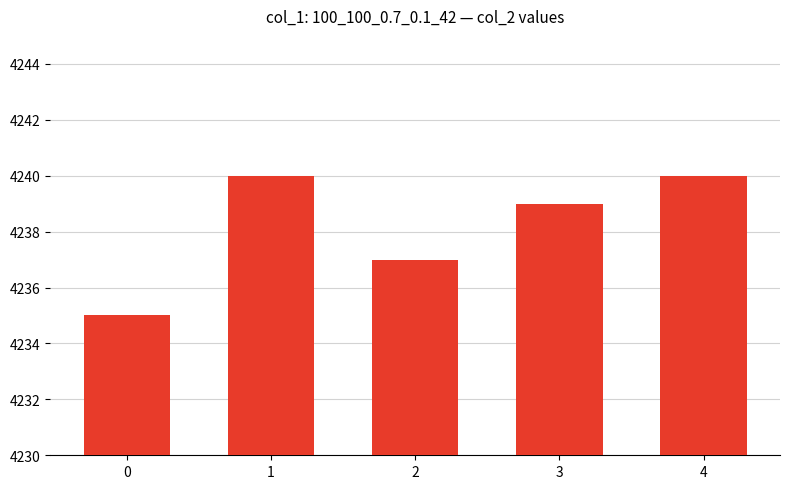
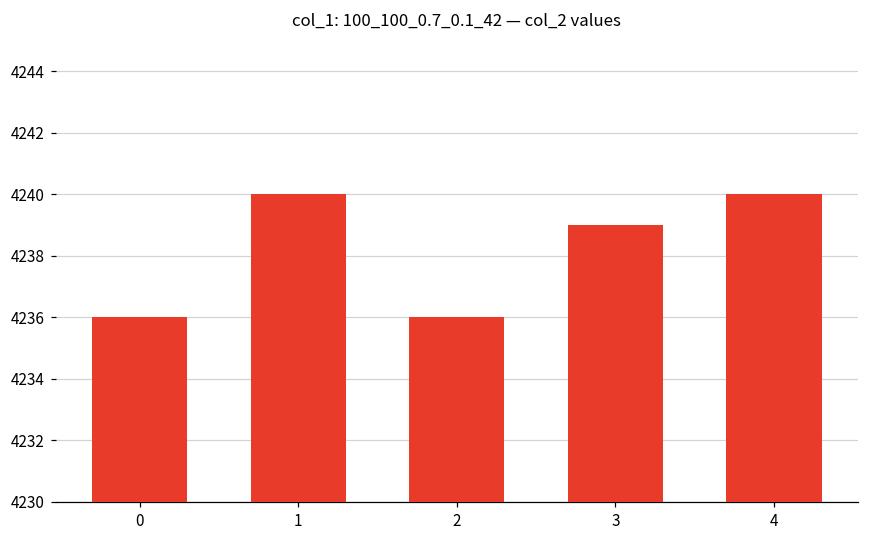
  {
-   "0": 4235,
+   "0": 4236,
    "1": 4240,
-   "2": 4237,
+   "2": 4236,
    "3": 4239,
    "4": 4240
  }
